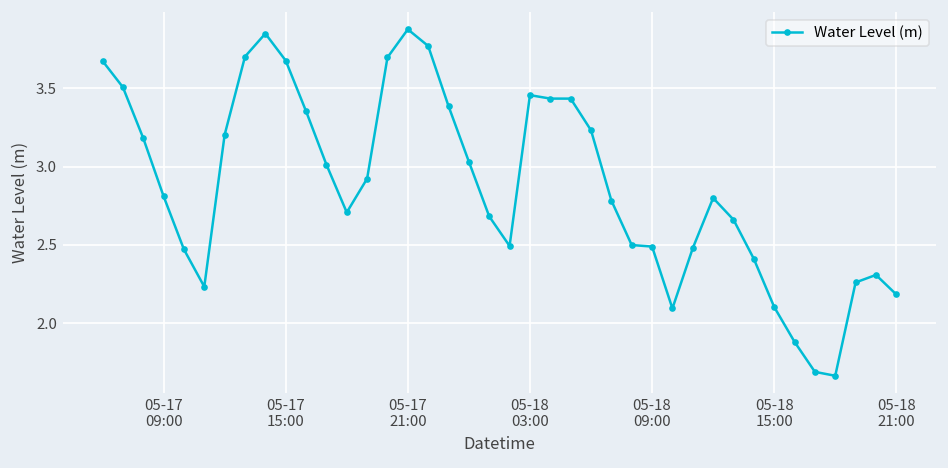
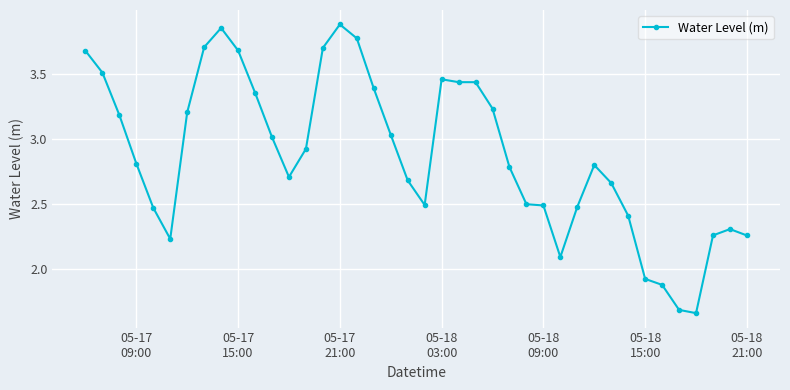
  {
    "05-17 09:00": 2.81,
    "05-17 15:00": 3.68,
    "05-17 21:00": 3.88,
    "05-18 03:00": 3.46,
    "05-18 09:00": 2.49,
-   "05-18 15:00": 2.10,
-   "05-18 21:00": 2.18
+   "05-18 15:00": 1.93,
+   "05-18 21:00": 2.26
  }
